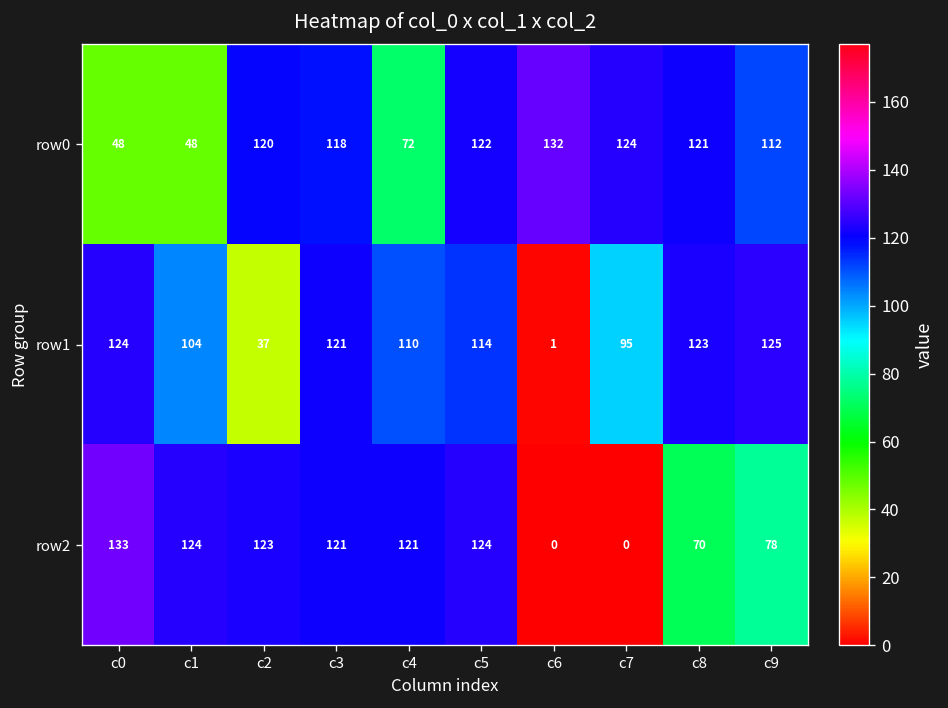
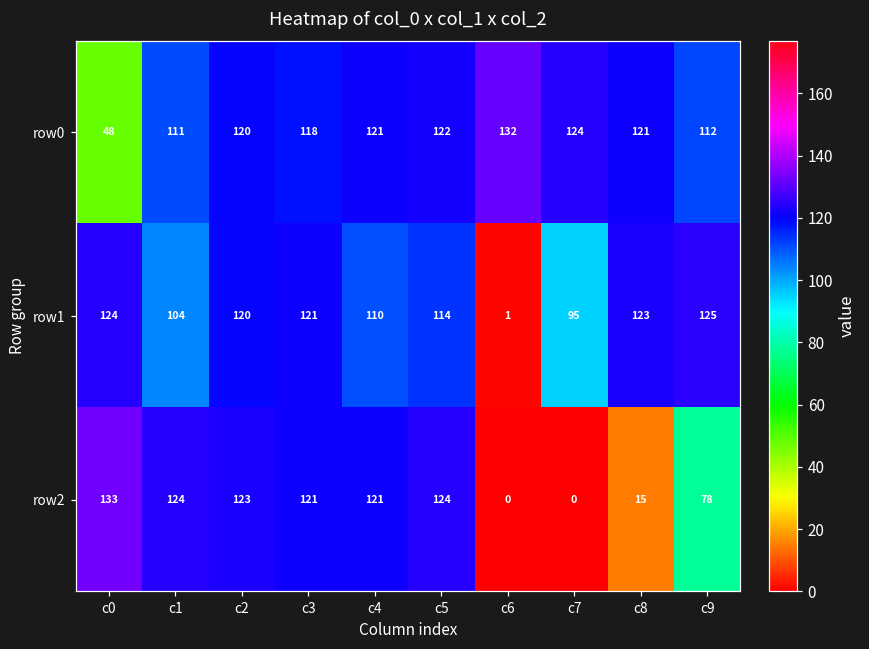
  {
    "row0": {
      "c0": 48,
-     "c1": 48,
+     "c1": 111,
      "c2": 120,
      "c3": 118,
-     "c4": 72,
+     "c4": 121,
      "c5": 122,
      "c6": 132,
      "c7": 124,
      "c8": 121,
      "c9": 112
    },
    "row1": {
      "c0": 124,
      "c1": 104,
-     "c2": 37,
+     "c2": 120,
      "c3": 121,
      "c4": 110,
      "c5": 114,
      "c6": 1,
      "c7": 95,
      "c8": 123,
      "c9": 125
    },
    "row2": {
      "c0": 133,
      "c1": 124,
      "c2": 123,
      "c3": 121,
      "c4": 121,
      "c5": 124,
      "c6": 0,
      "c7": 0,
-     "c8": 70,
+     "c8": 15,
      "c9": 78
    }
  }
